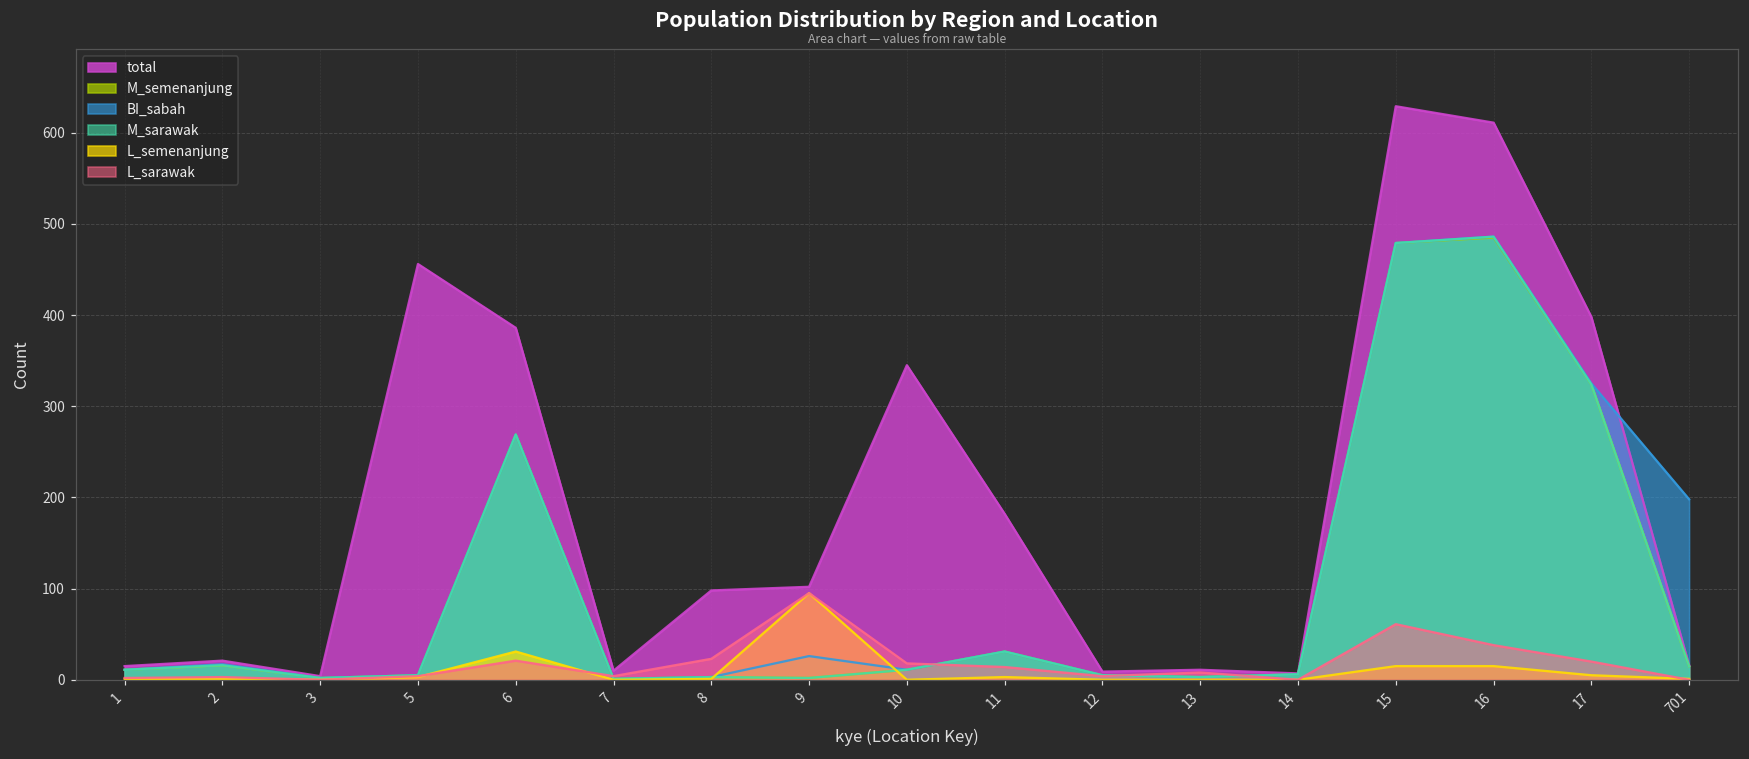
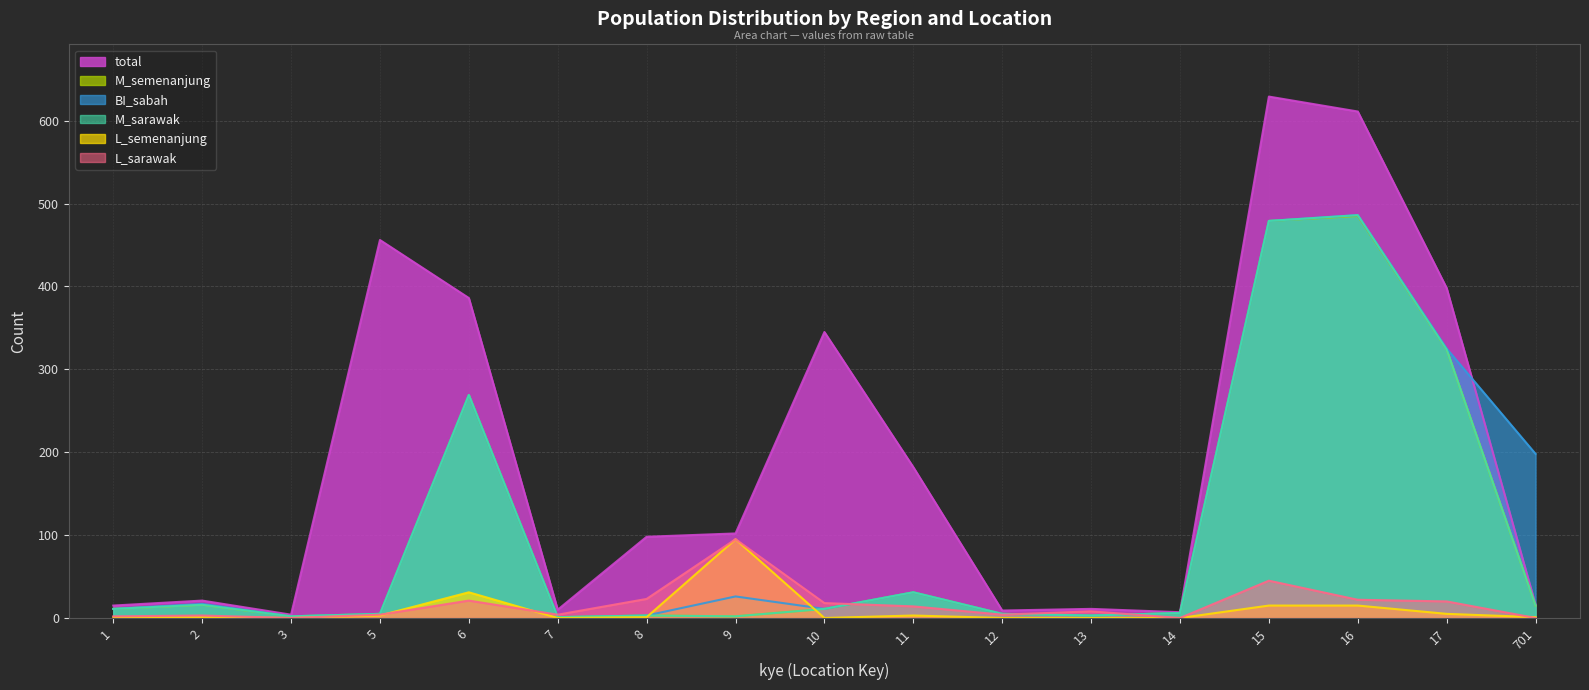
  {
    "total": {
      "1": 20,
      "2": 20,
      "5": 460,
      "6": 390,
      "7": 10,
      "8": 100,
      "9": 100,
      "10": 350,
      "11": 180,
      "12": 10,
      "15": 630,
      "16": 610,
      "17": 400
    },
    "BI_sabah": {
      "9": 30,
      "701": 200
    },
    "L_semenanjung": {
      "6": 30,
      "10": 0,
      "11": 0,
      "12": 0,
      "15": 20,
      "16": 20,
      "17": 10
    },
    "L_sarawak": {
      "6": 20,
      "8": 20,
      "10": 20,
      "11": 10,
-     "15": 60,
-     "16": 40,
+     "15": 50,
+     "16": 20,
      "17": 20
    }
  }
